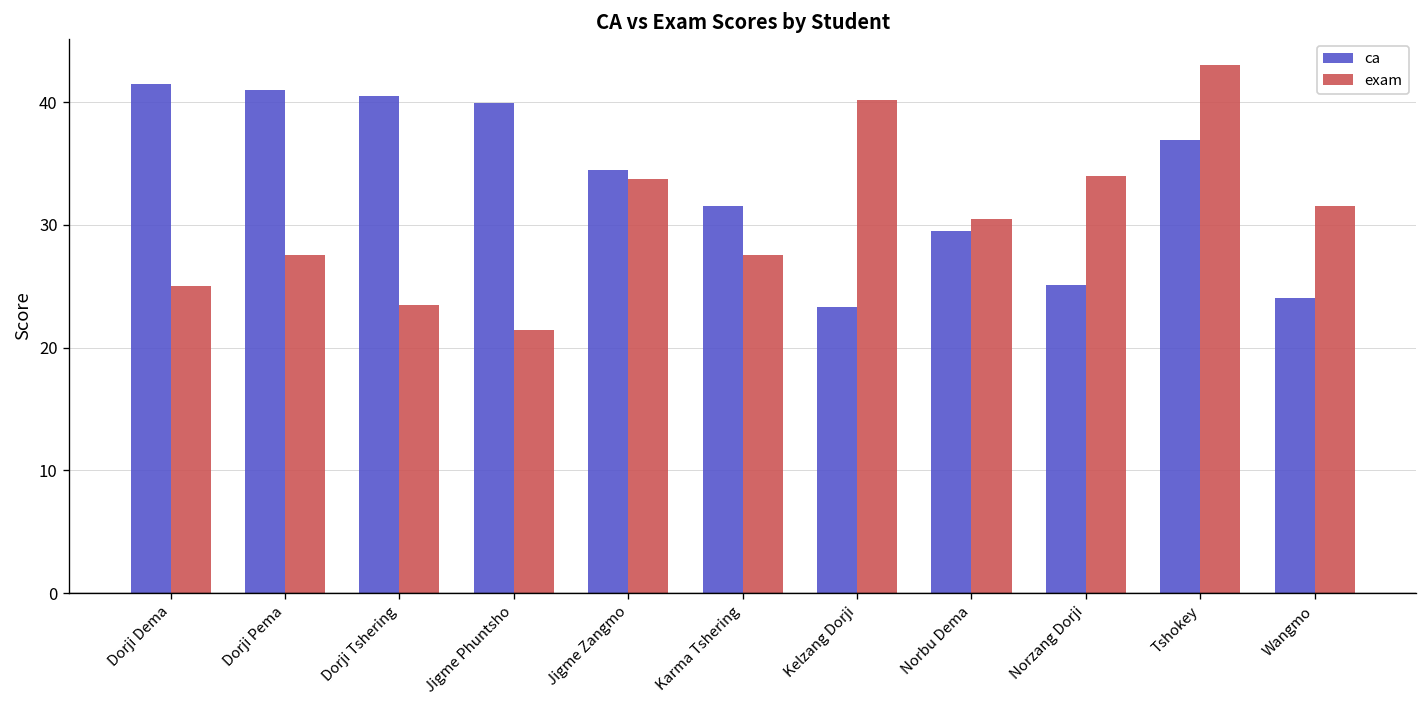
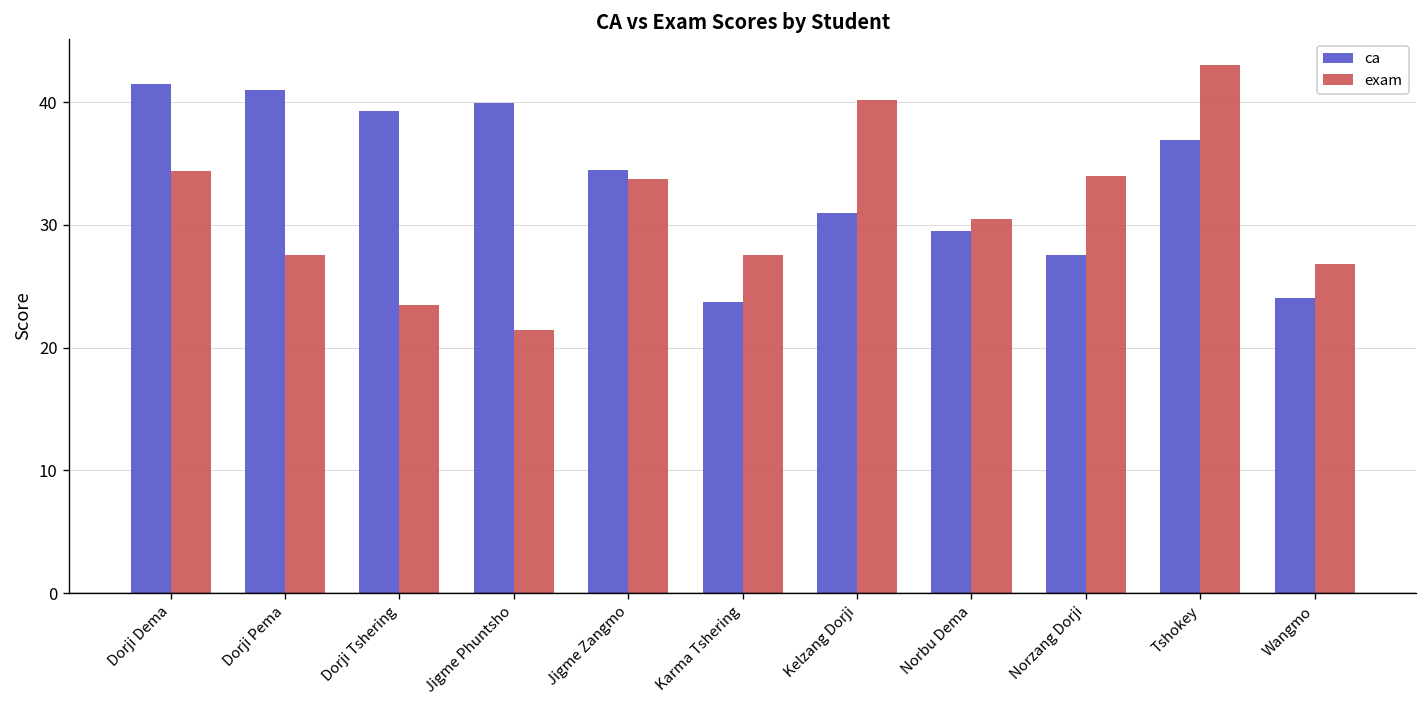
  {
    "ca": {
      "Dorji Dema": 41.5,
      "Dorji Pema": 41.0,
-     "Dorji Tshering": 40.5,
+     "Dorji Tshering": 39.3,
      "Jigme Phuntsho": 39.9,
      "Jigme Zangmo": 34.5,
-     "Karma Tshering": 31.5,
-     "Kelzang Dorji": 23.3,
+     "Karma Tshering": 23.7,
+     "Kelzang Dorji": 31.0,
      "Norbu Dema": 29.5,
-     "Norzang Dorji": 25.1,
+     "Norzang Dorji": 27.5,
      "Tshokey": 36.9,
      "Wangmo": 24.0
    },
    "exam": {
-     "Dorji Dema": 25.0,
+     "Dorji Dema": 34.4,
      "Dorji Pema": 27.5,
      "Dorji Tshering": 23.5,
      "Jigme Phuntsho": 21.4,
      "Jigme Zangmo": 33.7,
      "Karma Tshering": 27.5,
      "Kelzang Dorji": 40.2,
      "Norbu Dema": 30.5,
      "Norzang Dorji": 34.0,
      "Tshokey": 43.0,
-     "Wangmo": 31.5
+     "Wangmo": 26.8
    }
  }
